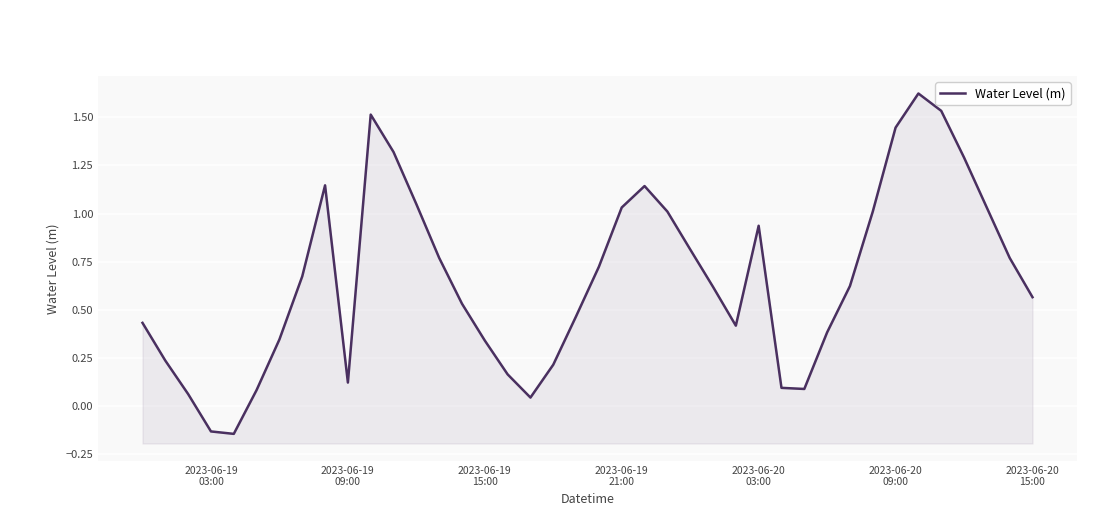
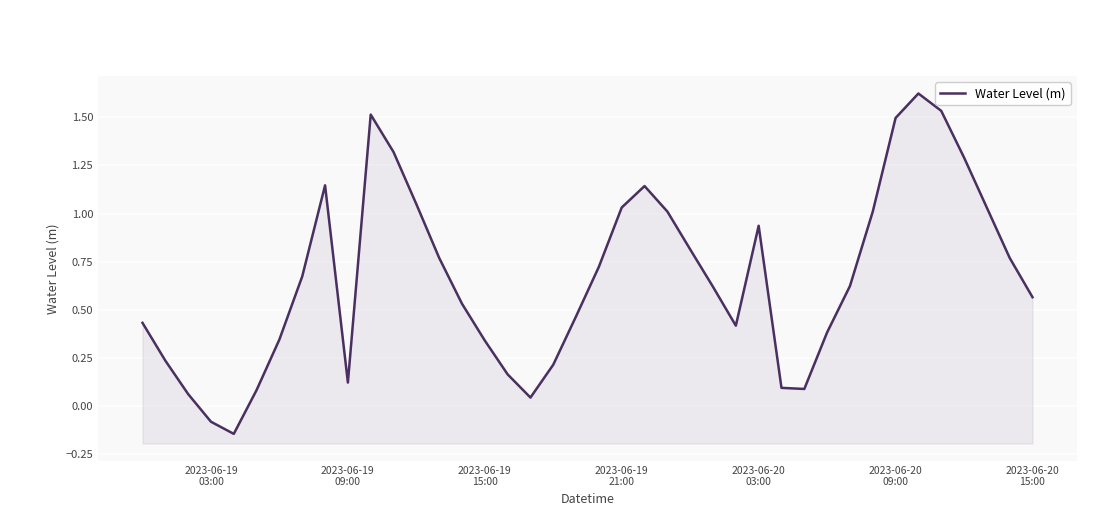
  {
-   "2023-06-19 03:00": -0.13,
+   "2023-06-19 03:00": -0.08,
    "2023-06-19 09:00": 0.12,
    "2023-06-19 15:00": 0.34,
    "2023-06-19 21:00": 1.03,
    "2023-06-20 03:00": 0.94,
-   "2023-06-20 09:00": 1.45,
+   "2023-06-20 09:00": 1.50,
    "2023-06-20 15:00": 0.57
  }
